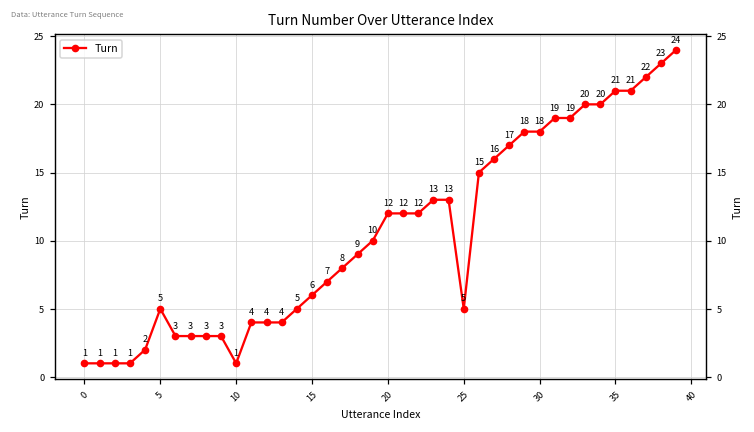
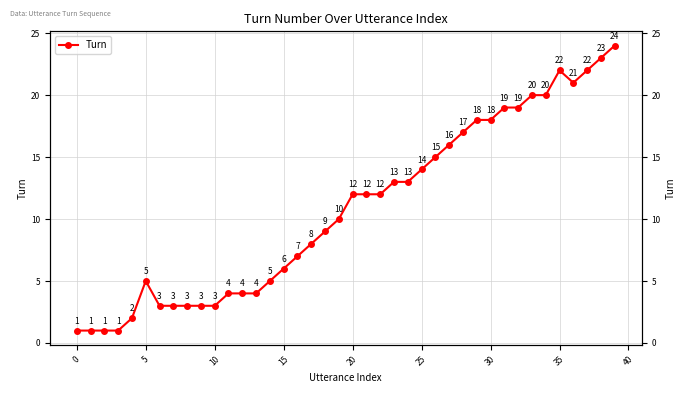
  {
    "0": 1,
    "5": 5,
-   "10": 1,
+   "10": 3,
    "15": 6,
    "20": 12,
-   "25": 5,
+   "25": 14,
    "30": 18,
-   "35": 21
+   "35": 22
  }
